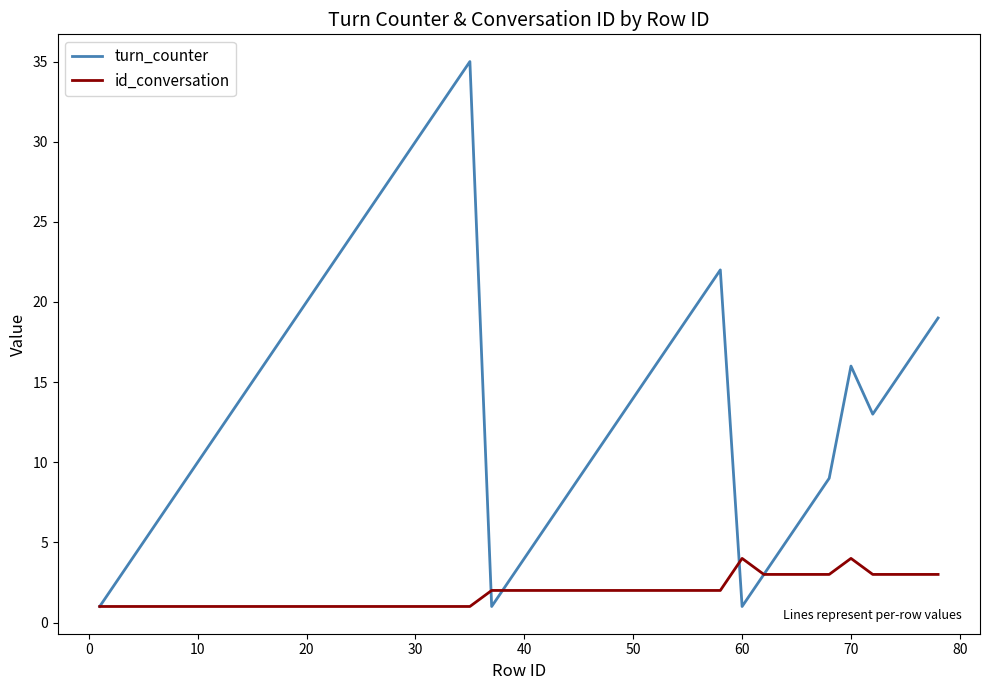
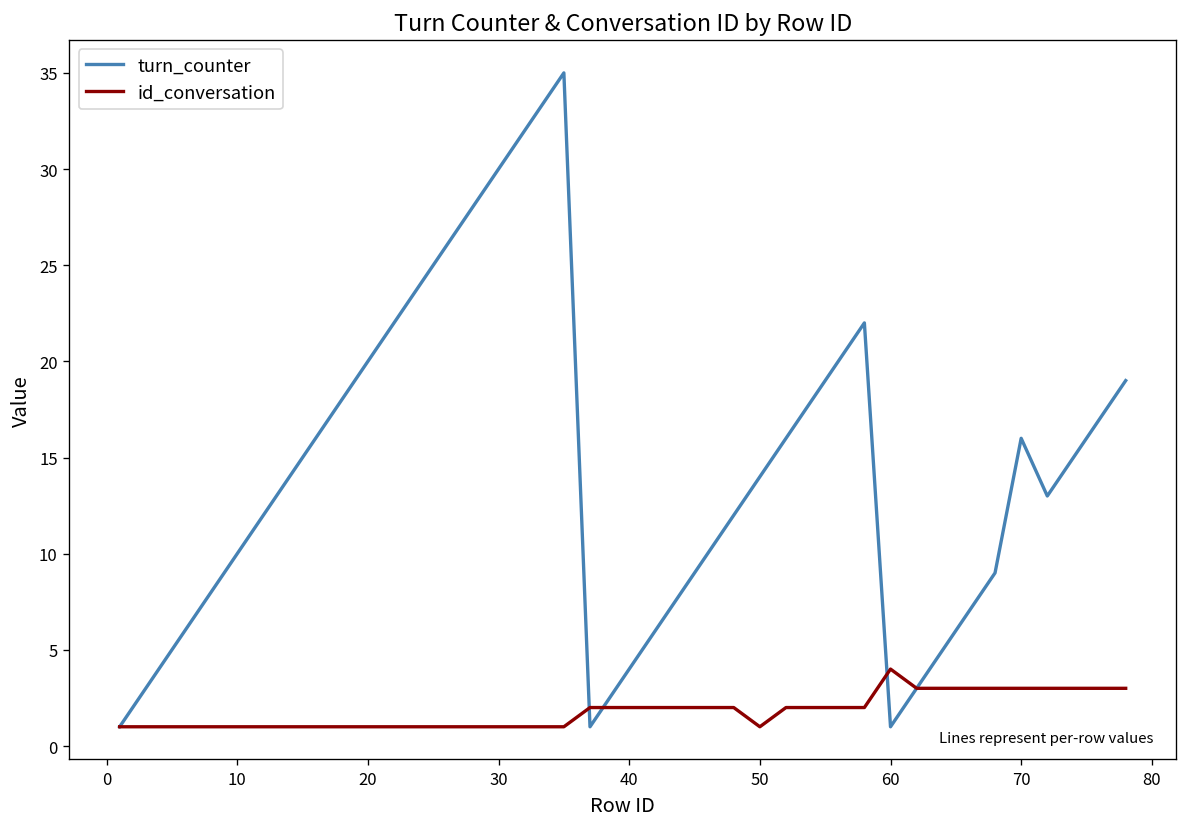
  {
    "turn_counter": {
      "50": 14,
      "60": 1,
      "70": 16
    },
    "id_conversation": {
-     "50": 2,
+     "50": 1,
      "60": 4,
-     "70": 4
+     "70": 3
    }
  }
